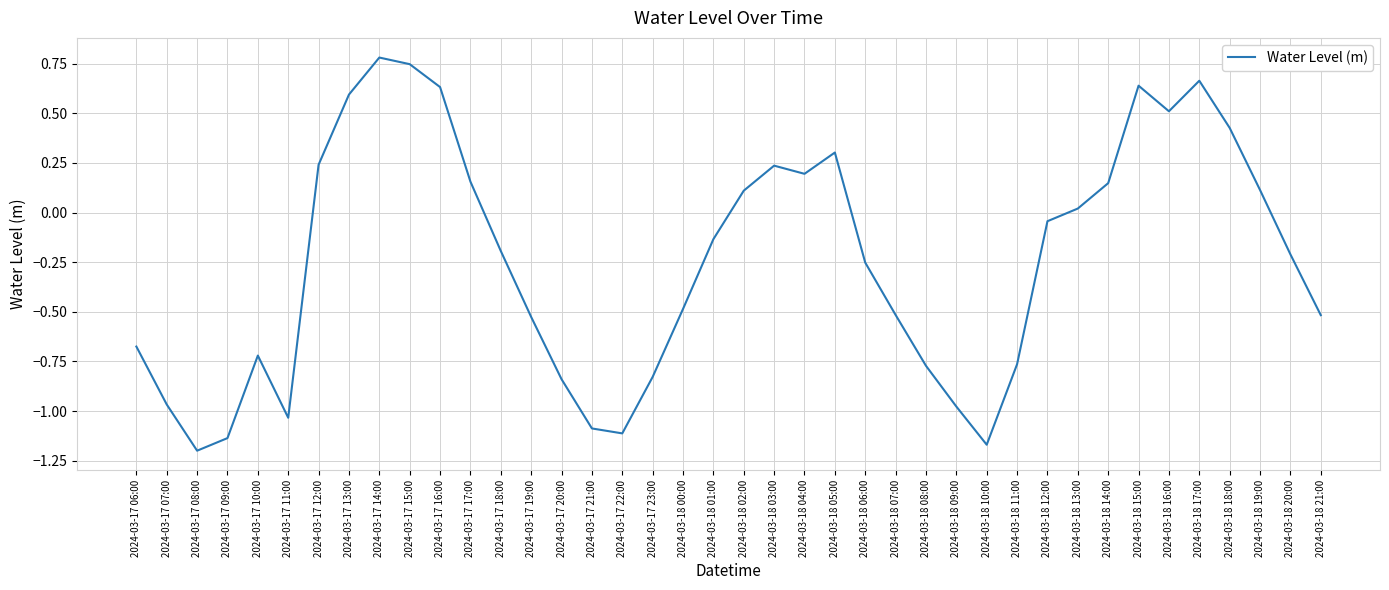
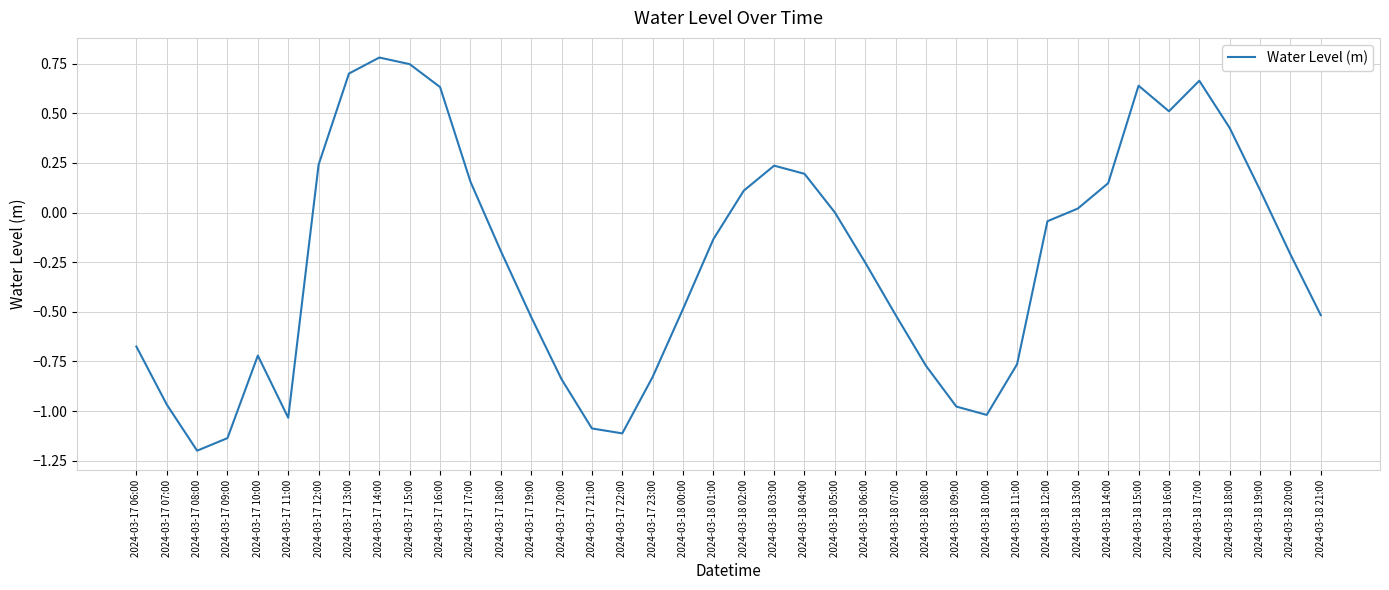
  {
    "2024-03-17 06:00": -0.68,
    "2024-03-17 07:00": -0.97,
    "2024-03-17 08:00": -1.20,
    "2024-03-17 09:00": -1.14,
    "2024-03-17 10:00": -0.72,
    "2024-03-17 11:00": -1.03,
    "2024-03-17 12:00": 0.24,
-   "2024-03-17 13:00": 0.59,
+   "2024-03-17 13:00": 0.70,
    "2024-03-17 14:00": 0.78,
    "2024-03-17 15:00": 0.75,
    "2024-03-17 16:00": 0.63,
    "2024-03-17 17:00": 0.16,
    "2024-03-17 18:00": -0.19,
    "2024-03-17 19:00": -0.53,
    "2024-03-17 20:00": -0.84,
    "2024-03-17 21:00": -1.09,
    "2024-03-17 22:00": -1.11,
    "2024-03-17 23:00": -0.83,
    "2024-03-18 00:00": -0.49,
    "2024-03-18 01:00": -0.13,
    "2024-03-18 02:00": 0.11,
    "2024-03-18 03:00": 0.24,
    "2024-03-18 04:00": 0.20,
-   "2024-03-18 05:00": 0.30,
+   "2024-03-18 05:00": 0.00,
    "2024-03-18 06:00": -0.25,
    "2024-03-18 07:00": -0.52,
    "2024-03-18 08:00": -0.77,
    "2024-03-18 09:00": -0.98,
-   "2024-03-18 10:00": -1.17,
+   "2024-03-18 10:00": -1.02,
    "2024-03-18 11:00": -0.76,
    "2024-03-18 12:00": -0.04,
    "2024-03-18 13:00": 0.02,
    "2024-03-18 14:00": 0.15,
    "2024-03-18 15:00": 0.64,
    "2024-03-18 16:00": 0.51,
    "2024-03-18 17:00": 0.66,
    "2024-03-18 18:00": 0.43,
    "2024-03-18 19:00": 0.11,
    "2024-03-18 20:00": -0.21,
    "2024-03-18 21:00": -0.52
  }
